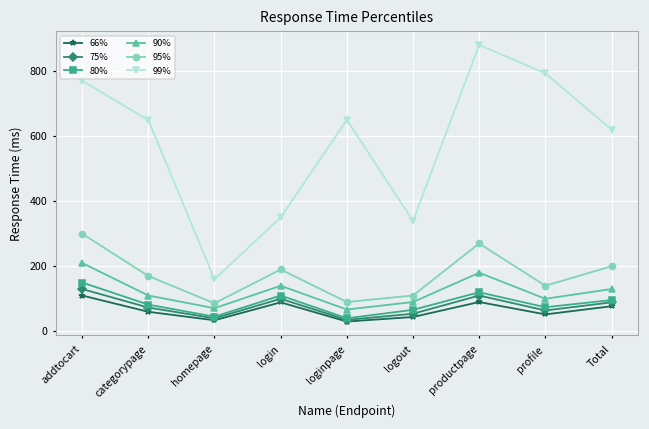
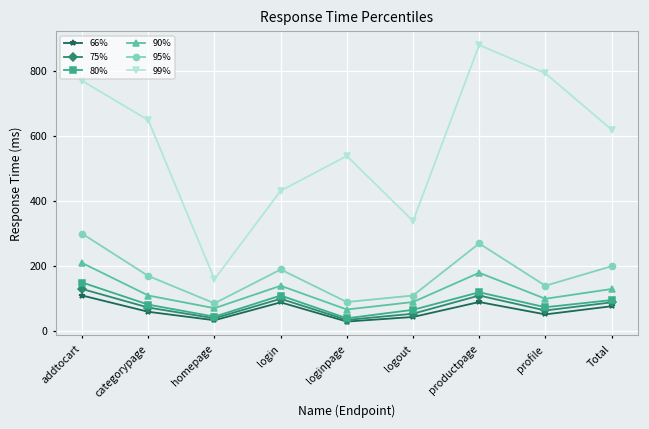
  {
    "99%": {
      "categorypage": 650,
      "homepage": 160,
-     "login": 350,
-     "loginpage": 650,
+     "login": 430,
+     "loginpage": 540,
      "logout": 340,
      "productpage": 880,
      "profile": 790,
      "Total": 620
    }
  }
